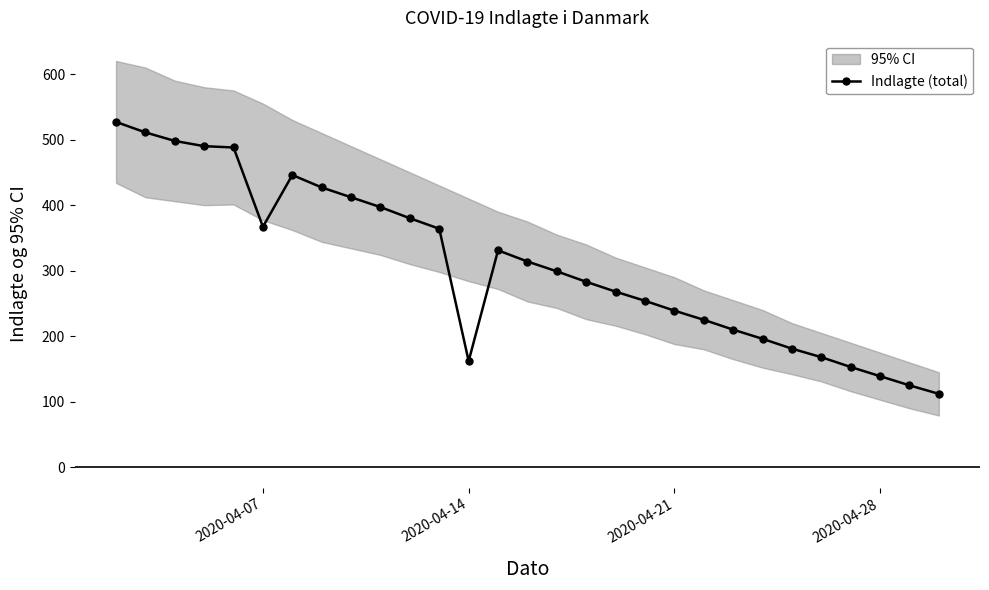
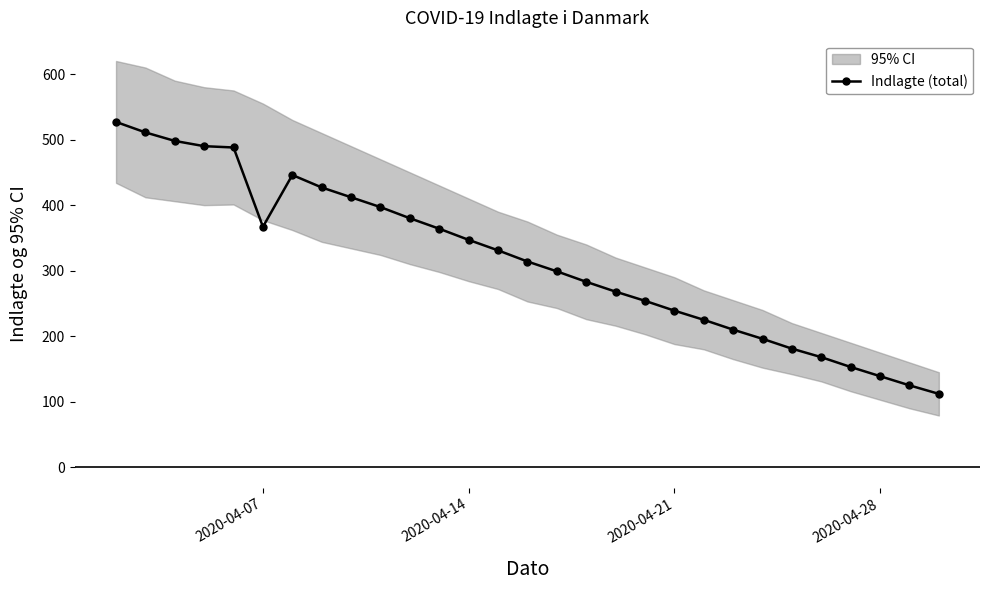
  {
    "Indlagte (total)": {
      "2020-04-07": 370,
-     "2020-04-14": 160,
+     "2020-04-14": 350,
      "2020-04-21": 240,
      "2020-04-28": 140
    }
  }
